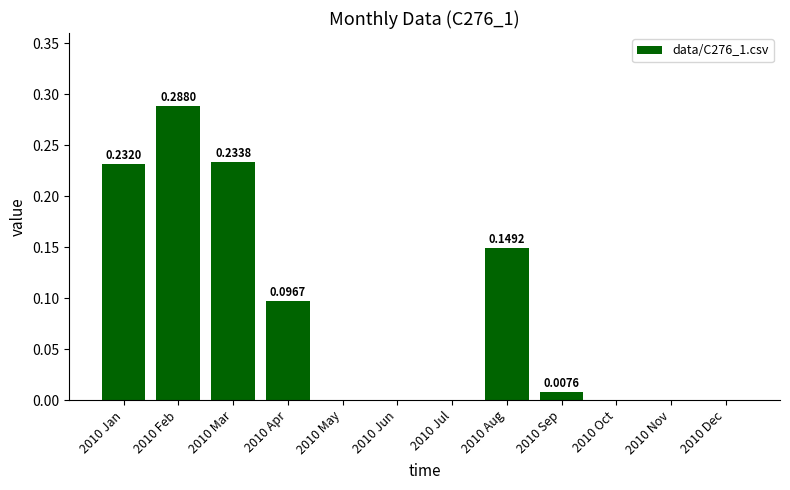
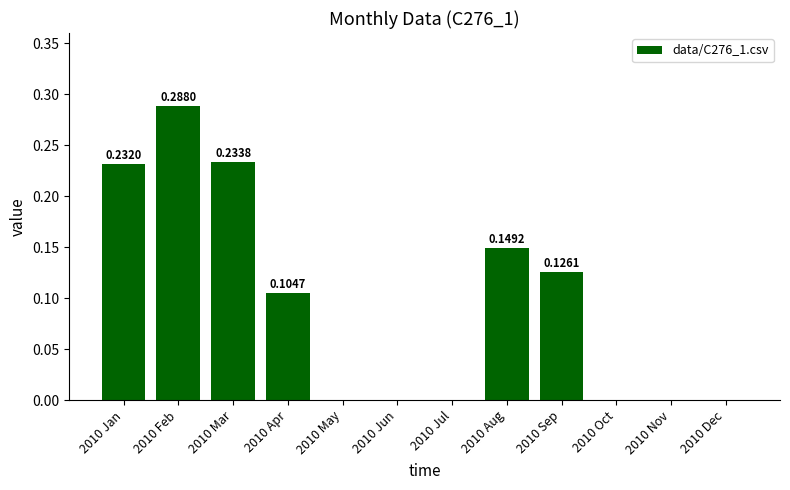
  {
    "2010 Jan": 0.2320,
    "2010 Feb": 0.2880,
    "2010 Mar": 0.2338,
-   "2010 Apr": 0.0967,
+   "2010 Apr": 0.1047,
    "2010 Aug": 0.1492,
-   "2010 Sep": 0.0076
+   "2010 Sep": 0.1261
  }
